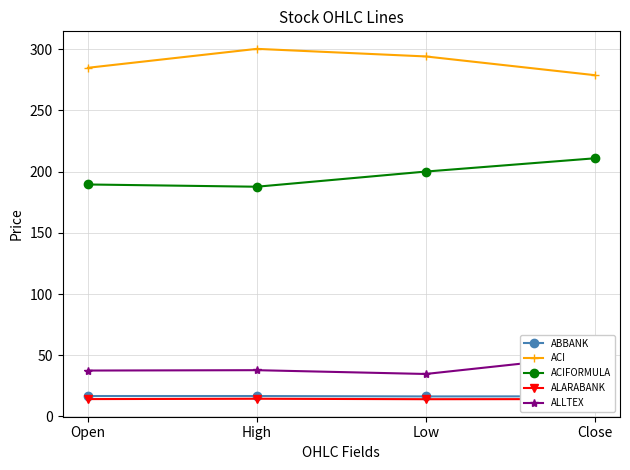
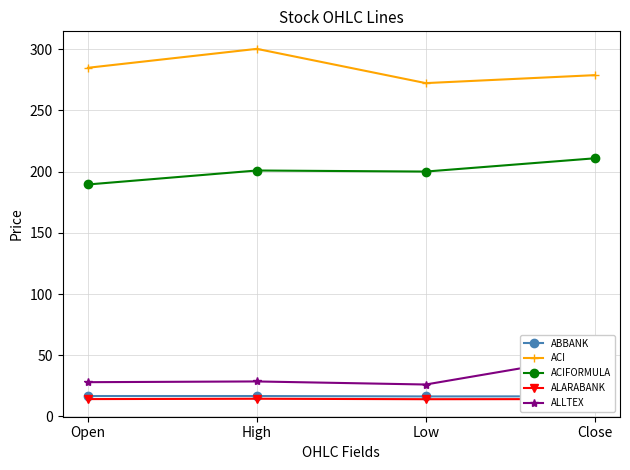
  {
    "ABBANK": {
      "Open": 17,
      "High": 17,
      "Low": 16
    },
    "ACI": {
      "Open": 285,
      "High": 300,
-     "Low": 294,
+     "Low": 272,
      "Close": 279
    },
    "ACIFORMULA": {
      "Open": 189,
-     "High": 188,
+     "High": 201,
      "Low": 200,
      "Close": 211
    },
    "ALARABANK": {
      "Open": 14,
      "High": 14,
      "Low": 14
    },
    "ALLTEX": {
-     "Open": 38,
-     "High": 38,
-     "Low": 35
+     "Open": 28,
+     "High": 29,
+     "Low": 26
    }
  }
